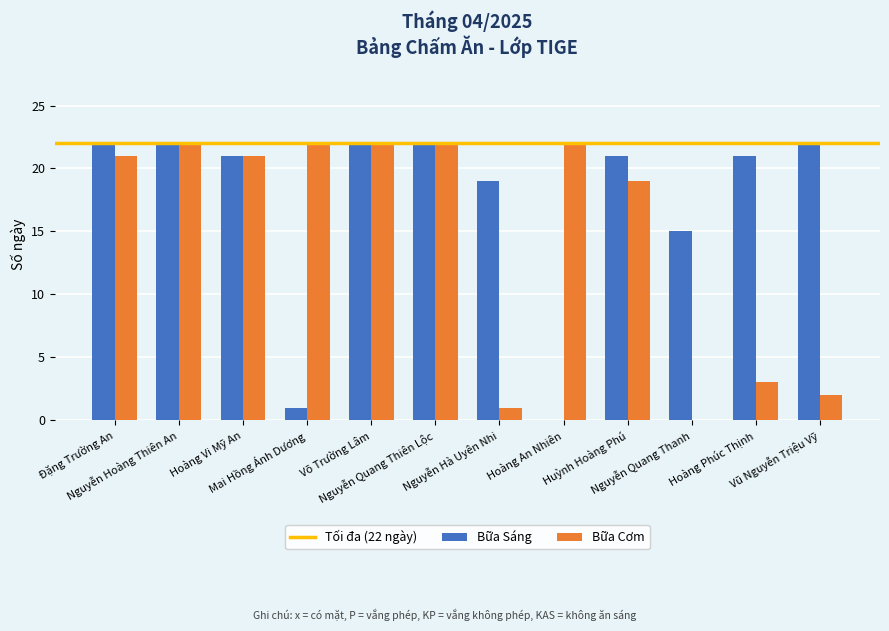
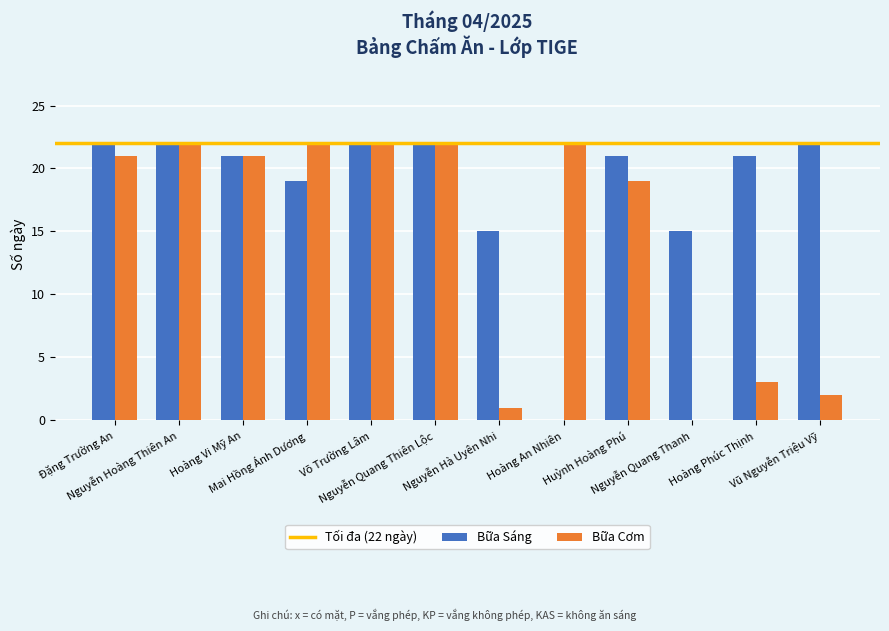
  {
    "Bữa Sáng": {
      "Đặng Trường An": 22,
      "Nguyễn Hoàng Thiên An": 22,
      "Hoàng Vi Mỹ An": 21,
-     "Mai Hồng Ánh Dương": 1,
+     "Mai Hồng Ánh Dương": 19,
      "Võ Trường Lâm": 22,
      "Nguyễn Quang Thiên Lộc": 22,
-     "Nguyễn Hà Uyên Nhi": 19,
+     "Nguyễn Hà Uyên Nhi": 15,
      "Hoàng An Nhiên": 0,
      "Huỳnh Hoàng Phú": 21,
      "Nguyễn Quang Thanh": 15,
      "Hoàng Phúc Thịnh": 21,
      "Vũ Nguyễn Triệu Vỹ": 22
    },
    "Bữa Cơm": {
      "Đặng Trường An": 21,
      "Nguyễn Hoàng Thiên An": 22,
      "Hoàng Vi Mỹ An": 21,
      "Mai Hồng Ánh Dương": 22,
      "Võ Trường Lâm": 22,
      "Nguyễn Quang Thiên Lộc": 22,
      "Nguyễn Hà Uyên Nhi": 1,
      "Hoàng An Nhiên": 22,
      "Huỳnh Hoàng Phú": 19,
      "Nguyễn Quang Thanh": 0,
      "Hoàng Phúc Thịnh": 3,
      "Vũ Nguyễn Triệu Vỹ": 2
    }
  }
